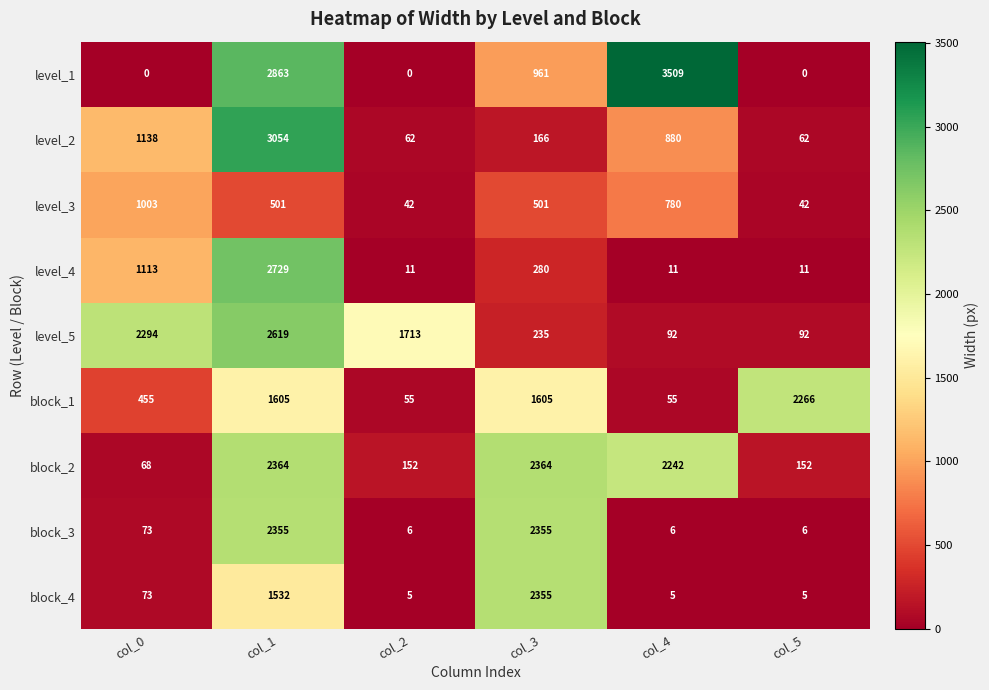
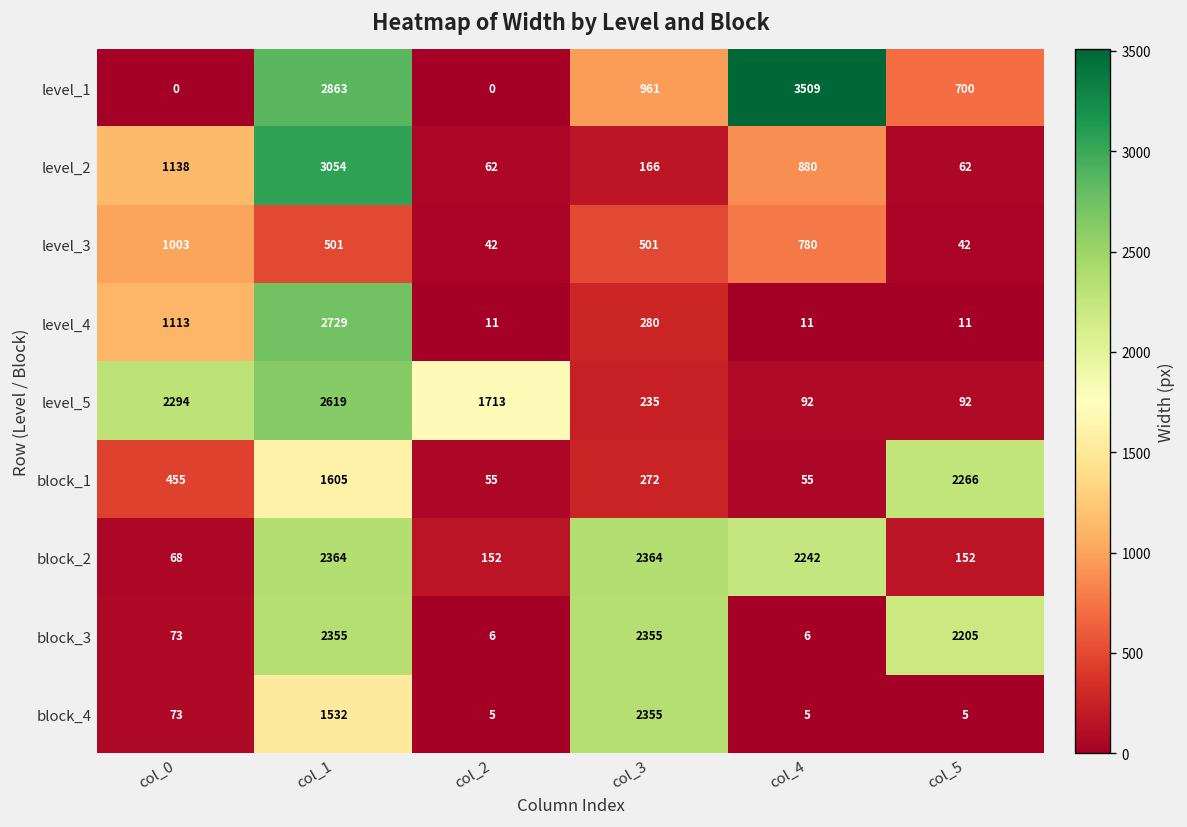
  {
    "level_1": {
      "col_0": 0,
      "col_1": 2863,
      "col_2": 0,
      "col_3": 961,
      "col_4": 3509,
-     "col_5": 0
+     "col_5": 700
    },
    "level_2": {
      "col_0": 1138,
      "col_1": 3054,
      "col_2": 62,
      "col_3": 166,
      "col_4": 880,
      "col_5": 62
    },
    "level_3": {
      "col_0": 1003,
      "col_1": 501,
      "col_2": 42,
      "col_3": 501,
      "col_4": 780,
      "col_5": 42
    },
    "level_4": {
      "col_0": 1113,
      "col_1": 2729,
      "col_2": 11,
      "col_3": 280,
      "col_4": 11,
      "col_5": 11
    },
    "level_5": {
      "col_0": 2294,
      "col_1": 2619,
      "col_2": 1713,
      "col_3": 235,
      "col_4": 92,
      "col_5": 92
    },
    "block_1": {
      "col_0": 455,
      "col_1": 1605,
      "col_2": 55,
-     "col_3": 1605,
+     "col_3": 272,
      "col_4": 55,
      "col_5": 2266
    },
    "block_2": {
      "col_0": 68,
      "col_1": 2364,
      "col_2": 152,
      "col_3": 2364,
      "col_4": 2242,
      "col_5": 152
    },
    "block_3": {
      "col_0": 73,
      "col_1": 2355,
      "col_2": 6,
      "col_3": 2355,
      "col_4": 6,
-     "col_5": 6
+     "col_5": 2205
    },
    "block_4": {
      "col_0": 73,
      "col_1": 1532,
      "col_2": 5,
      "col_3": 2355,
      "col_4": 5,
      "col_5": 5
    }
  }
